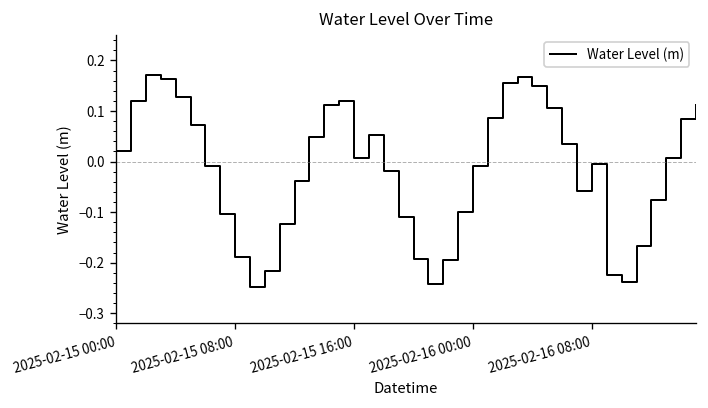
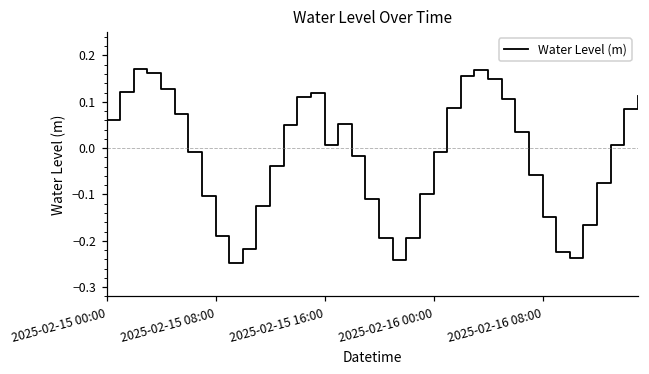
  {
-   "2025-02-15 00:00": 0.02,
+   "2025-02-15 00:00": 0.06,
    "2025-02-15 08:00": -0.19,
    "2025-02-15 16:00": 0.01,
    "2025-02-16 00:00": -0.01,
-   "2025-02-16 08:00": -0.01
+   "2025-02-16 08:00": -0.15
  }
